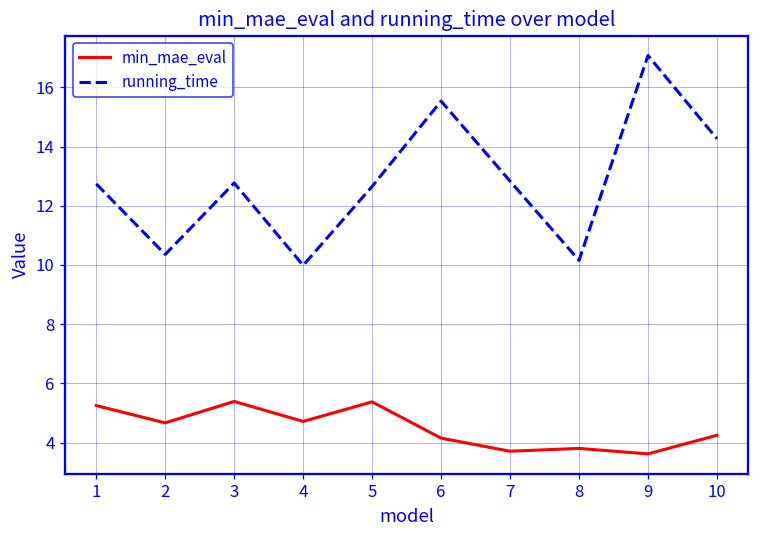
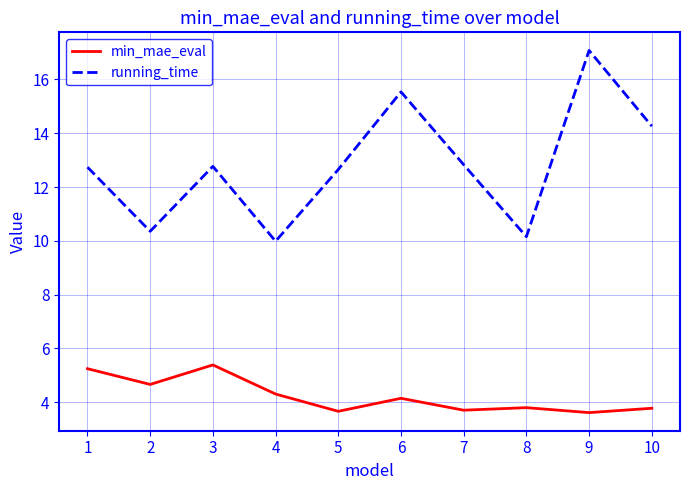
  {
    "min_mae_eval": {
      "1": 5.2,
      "2": 4.7,
      "3": 5.4,
-     "4": 4.7,
-     "5": 5.4,
+     "4": 4.3,
+     "5": 3.7,
      "6": 4.1,
      "7": 3.7,
      "8": 3.8,
      "9": 3.6,
-     "10": 4.2
+     "10": 3.8
    },
    "running_time": {
      "1": 12.7,
      "2": 10.4,
      "3": 12.8,
      "4": 10.0,
      "5": 12.7,
      "6": 15.5,
      "7": 12.8,
      "8": 10.2,
      "9": 17.1,
      "10": 14.3
    }
  }
